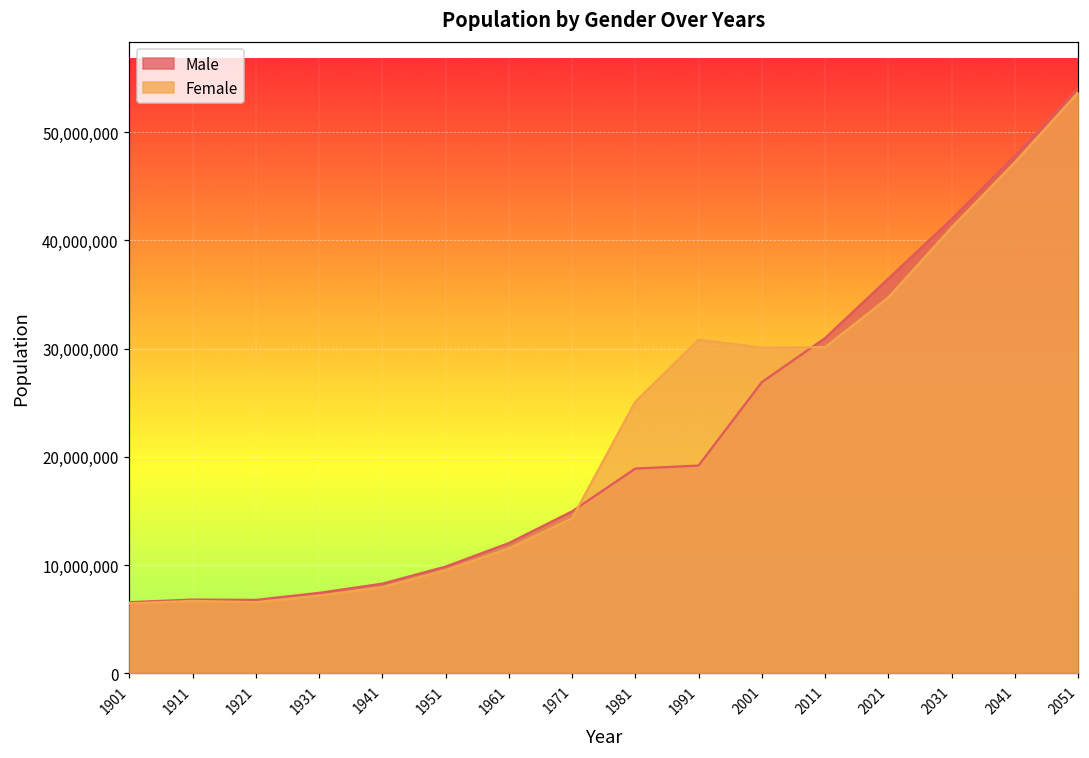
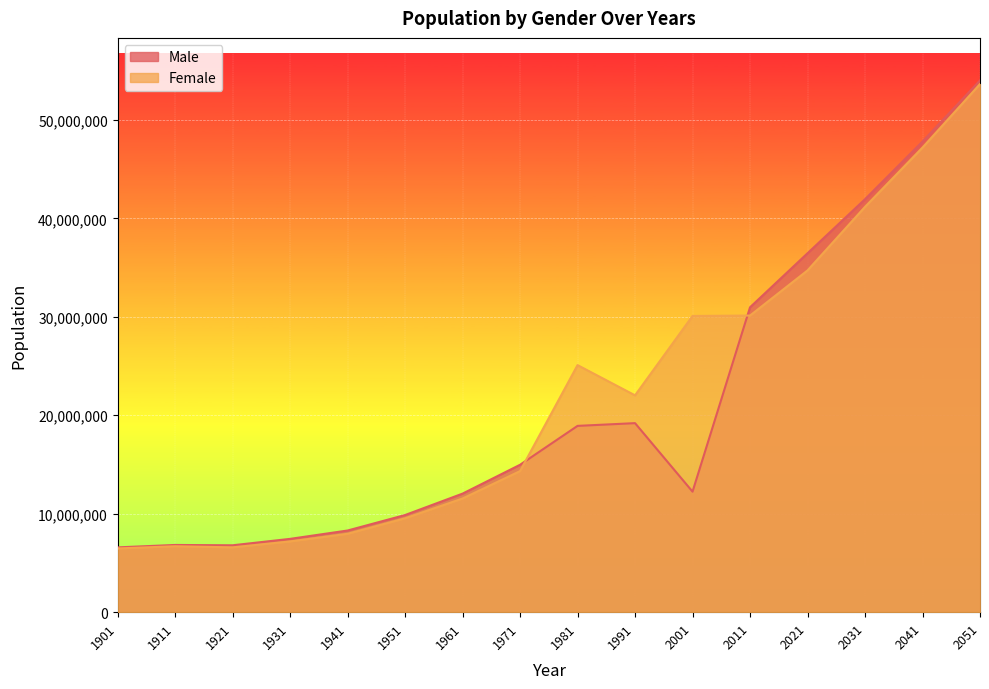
  {
    "Male": {
      "1941": "8,000,000",
      "1951": "10,000,000",
      "1961": "12,000,000",
      "1971": "15,000,000",
      "1981": "19,000,000",
      "1991": "19,000,000",
-     "2001": "27,000,000",
+     "2001": "12,000,000",
      "2011": "31,000,000",
      "2021": "36,000,000",
      "2031": "42,000,000",
      "2041": "48,000,000",
      "2051": "54,000,000"
    },
    "Female": {
      "1941": "8,000,000",
      "1951": "10,000,000",
      "1961": "12,000,000",
      "1971": "14,000,000",
      "1981": "25,000,000",
-     "1991": "31,000,000",
+     "1991": "22,000,000",
      "2001": "30,000,000",
      "2011": "30,000,000",
      "2021": "35,000,000",
      "2031": "41,000,000",
      "2041": "47,000,000",
      "2051": "54,000,000"
    }
  }
